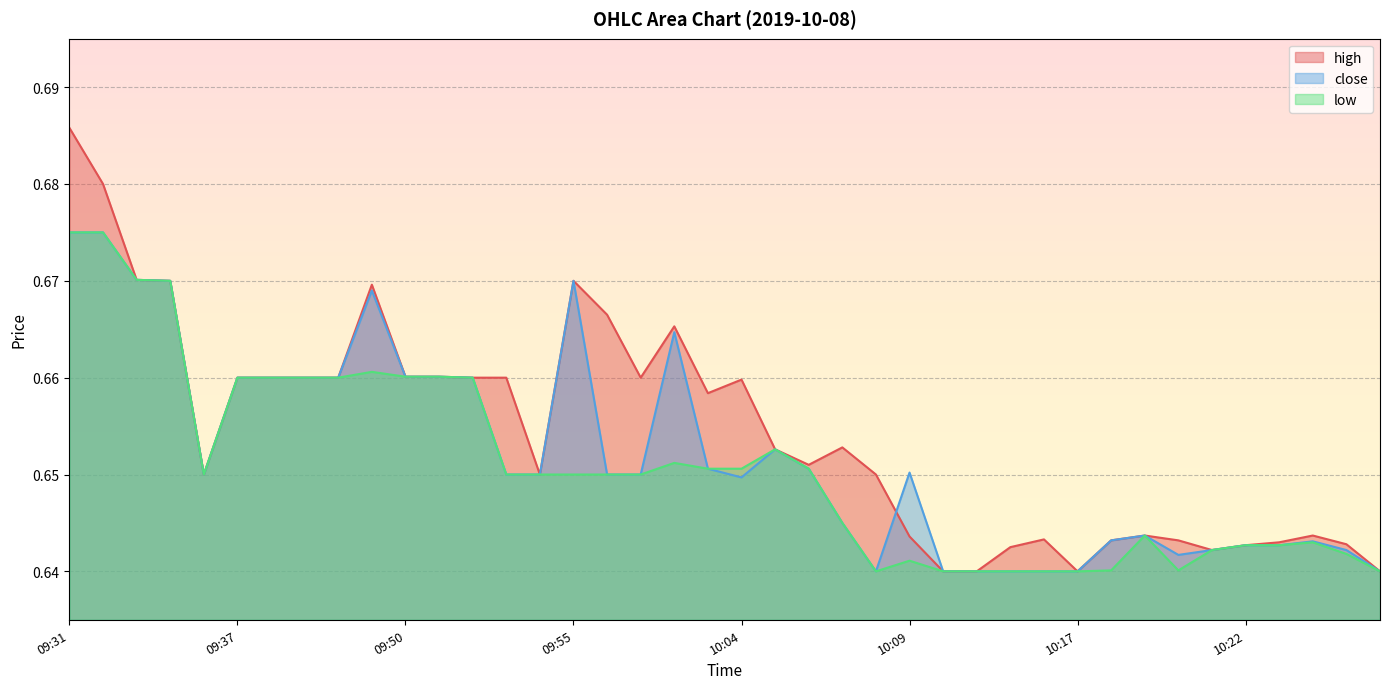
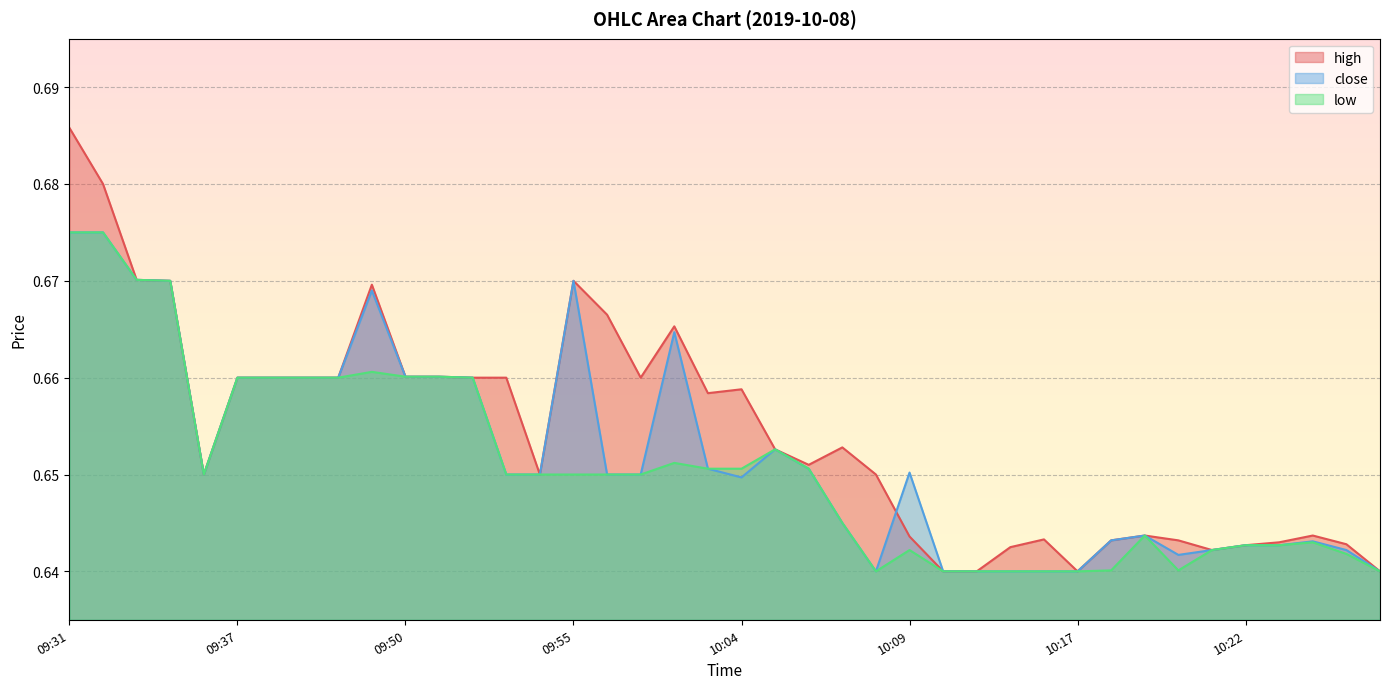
  {
    "high": {
      "09:31": 0.686,
-     "10:04": 0.660,
+     "10:04": 0.659,
      "10:09": 0.644
    },
    "close": {
      "10:04": 0.650,
      "10:09": 0.650
    },
    "low": {
      "09:55": 0.650,
      "10:04": 0.651,
-     "10:09": 0.641
+     "10:09": 0.642
    }
  }
